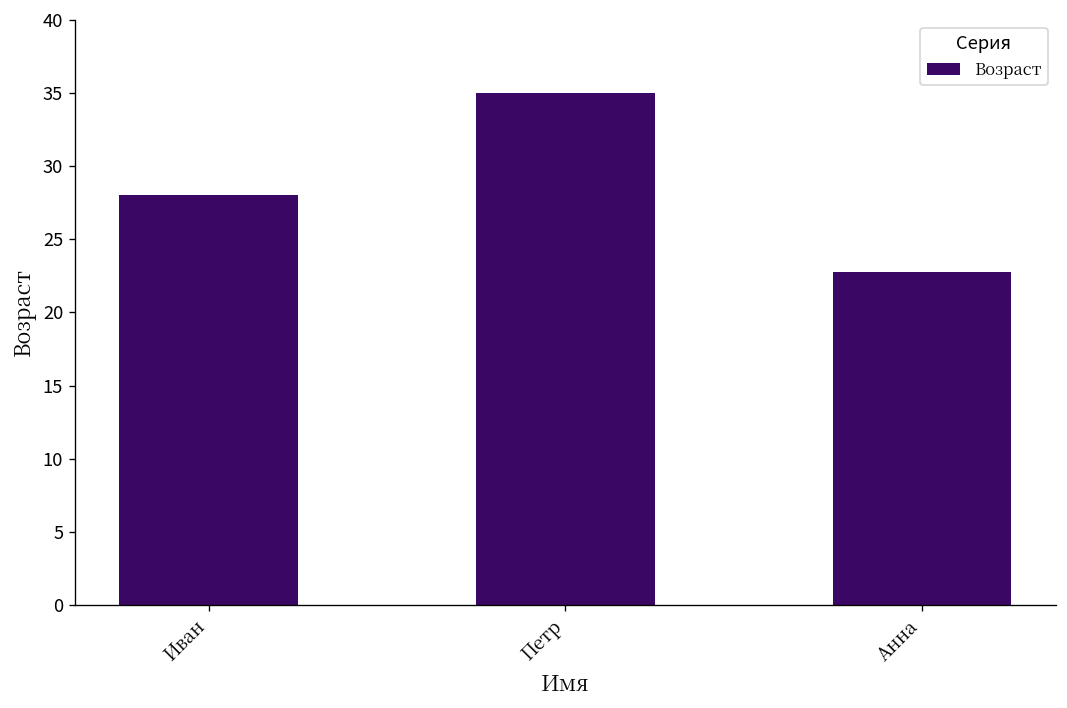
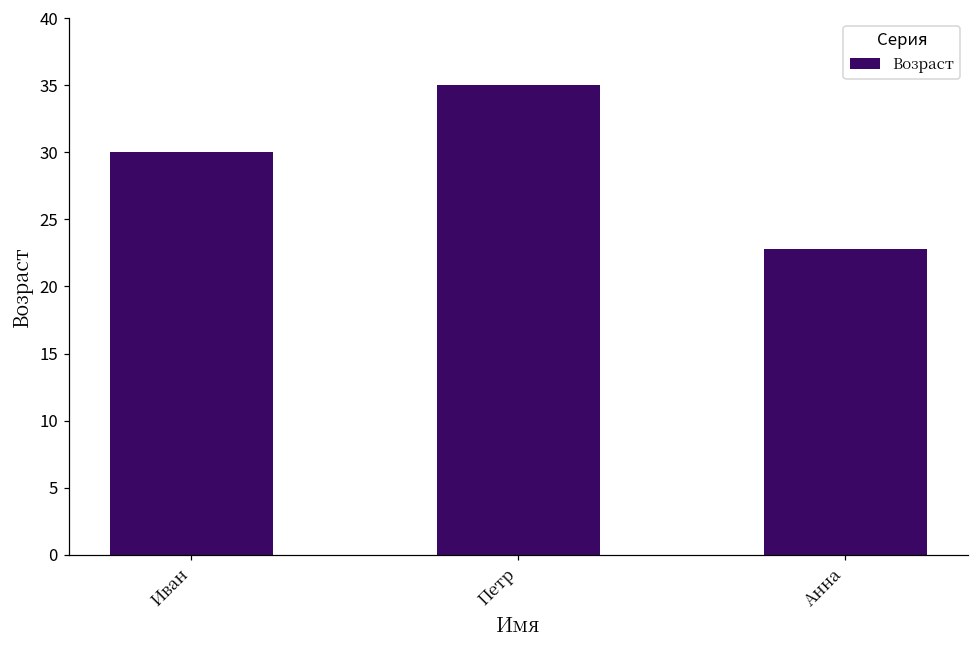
  {
-   "Иван": 28,
+   "Иван": 30,
    "Петр": 35,
    "Анна": 23
  }
